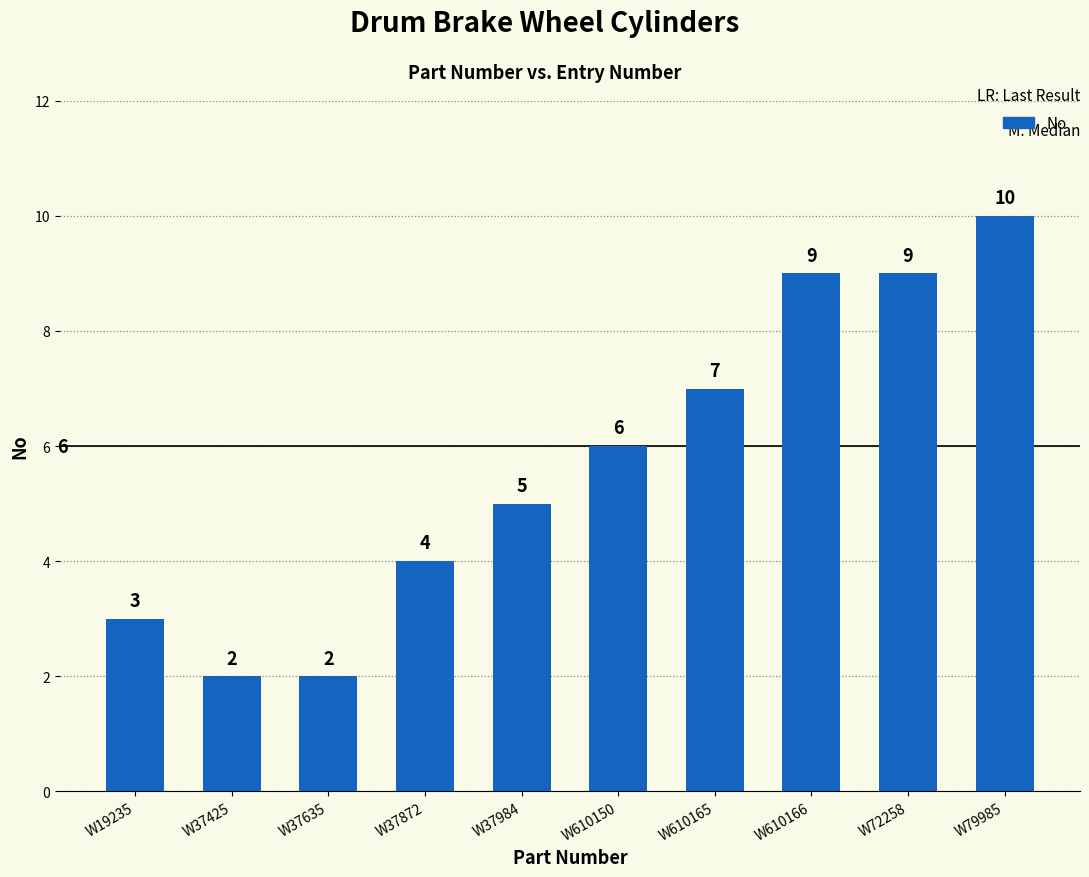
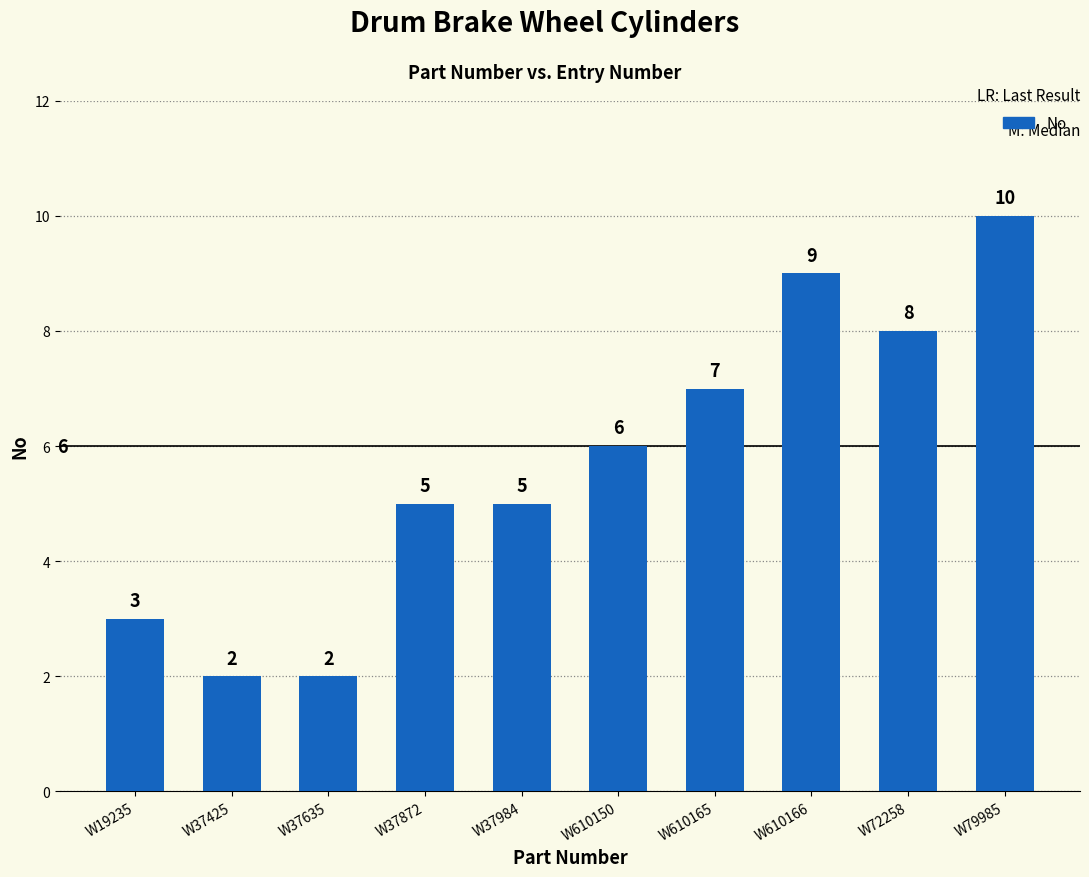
  {
    "W19235": 3,
    "W37425": 2,
    "W37635": 2,
-   "W37872": 4,
+   "W37872": 5,
    "W37984": 5,
    "W610150": 6,
    "W610165": 7,
    "W610166": 9,
-   "W72258": 9,
+   "W72258": 8,
    "W79985": 10
  }
